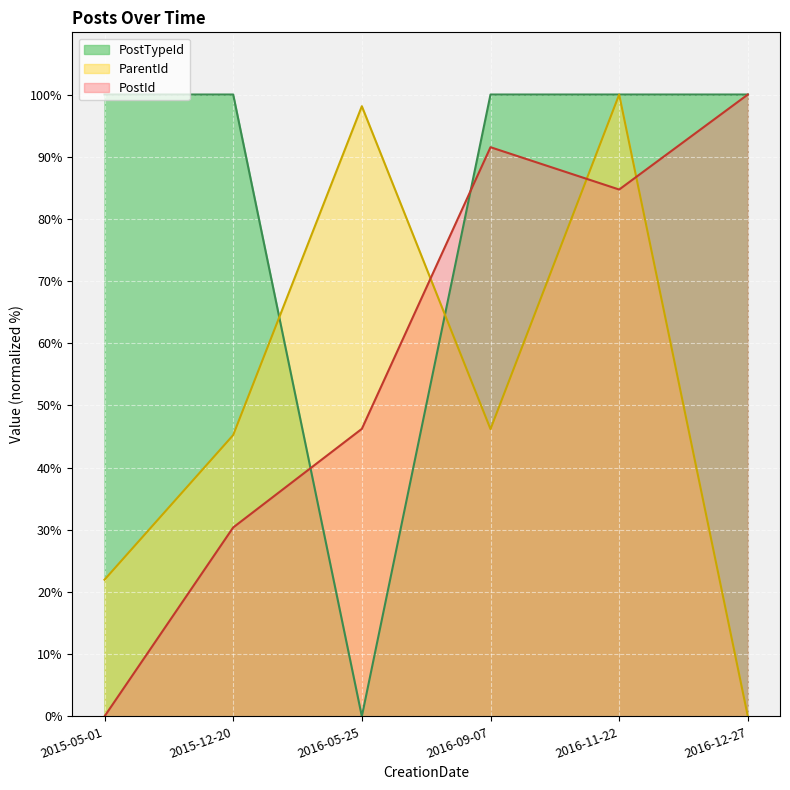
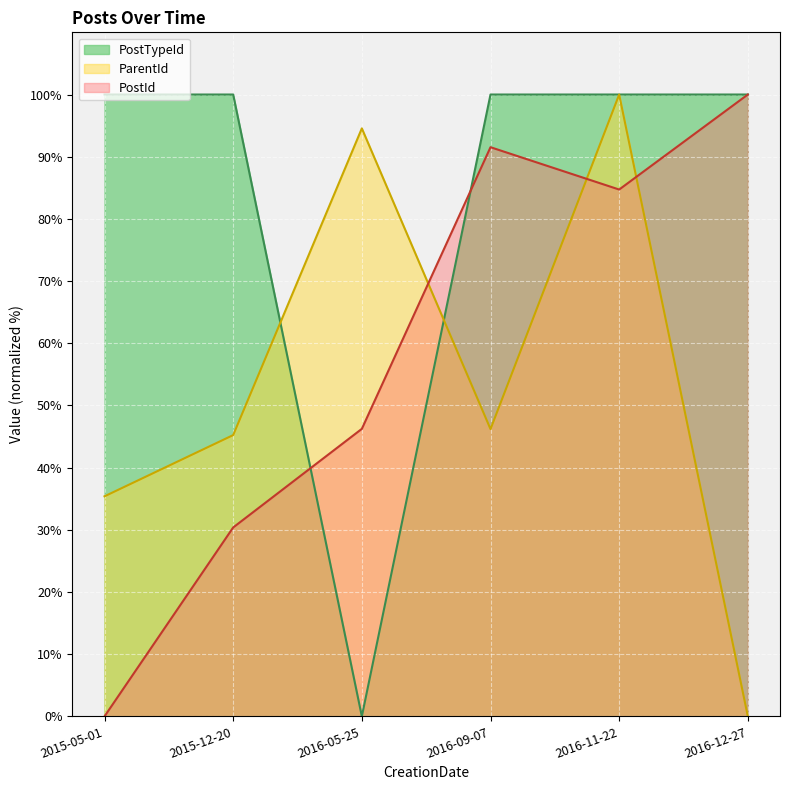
  {
    "PostTypeId": {
      "2015-12-20": "100%",
      "2016-05-25": "0%",
      "2016-09-07": "100%"
    },
    "ParentId": {
-     "2015-05-01": "22%",
+     "2015-05-01": "35%",
      "2015-12-20": "45%",
-     "2016-05-25": "98%",
+     "2016-05-25": "95%",
      "2016-09-07": "46%",
      "2016-12-27": "0%"
    },
    "PostId": {
      "2015-05-01": "0%",
      "2015-12-20": "30%",
      "2016-05-25": "46%",
      "2016-09-07": "92%",
      "2016-11-22": "85%"
    }
  }
